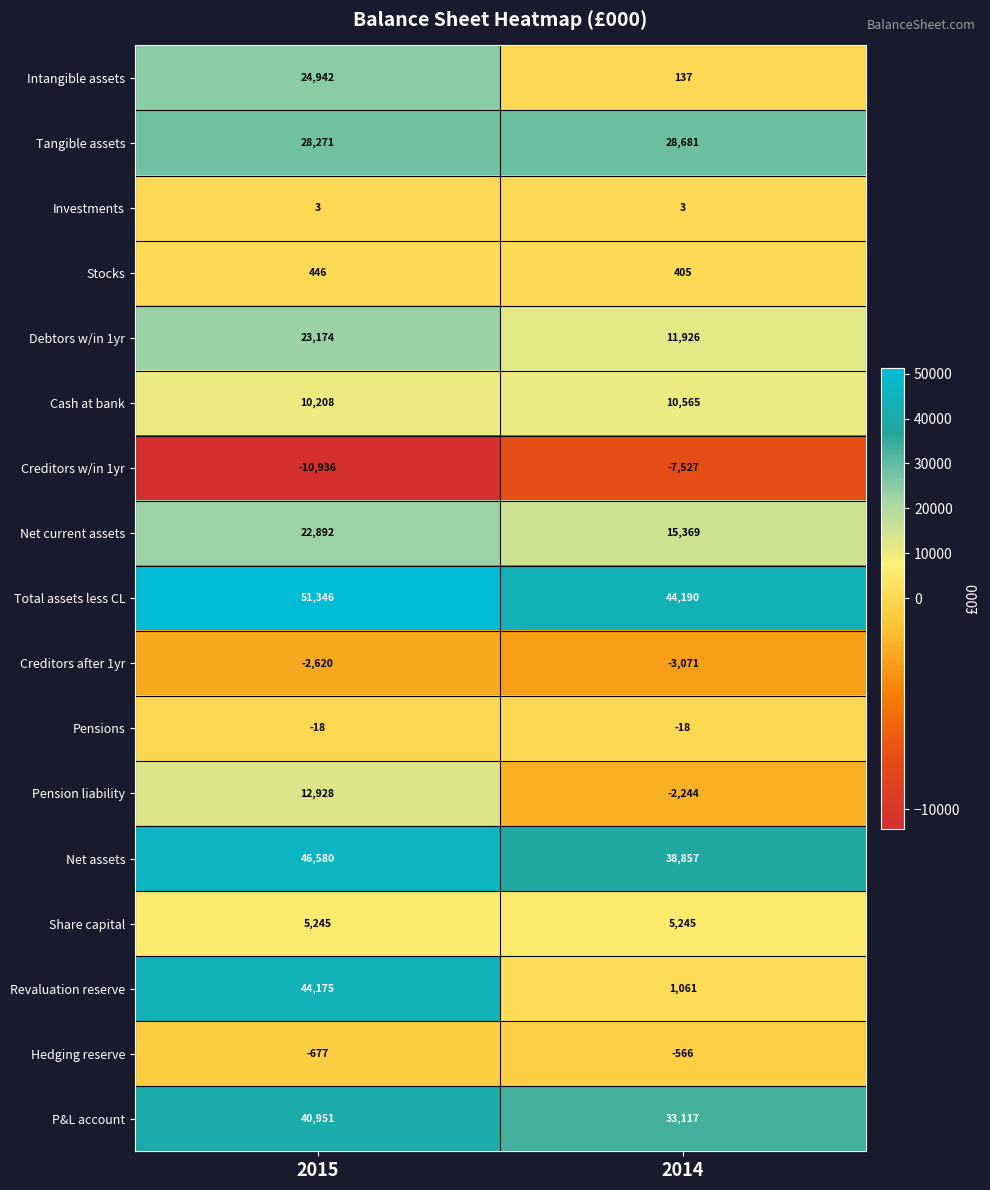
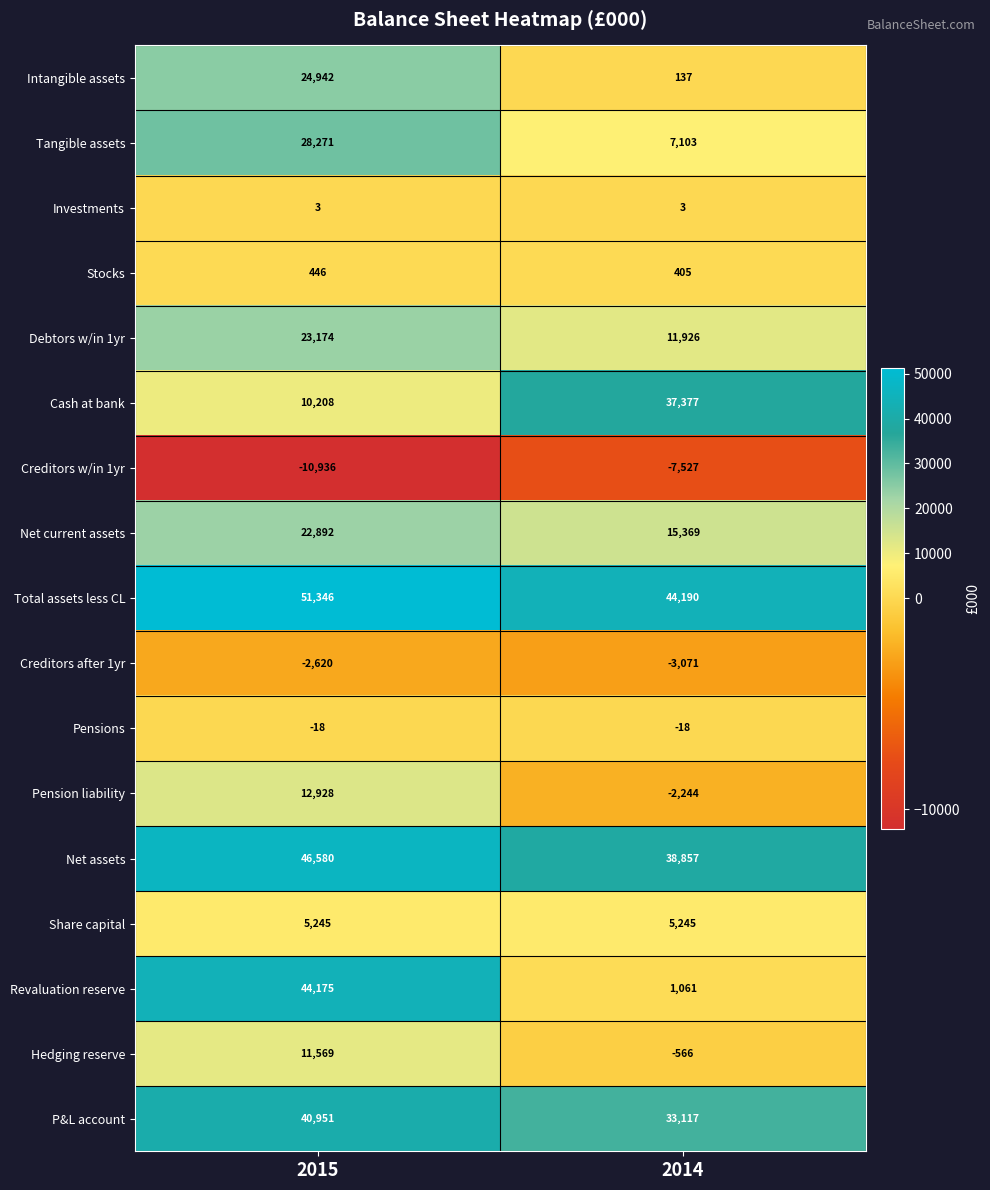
  {
    "Intangible assets": {
      "2015": "24,942",
      "2014": "137"
    },
    "Tangible assets": {
      "2015": "28,271",
-     "2014": "28,681"
+     "2014": "7,103"
    },
    "Investments": {
      "2015": "3",
      "2014": "3"
    },
    "Stocks": {
      "2015": "446",
      "2014": "405"
    },
    "Debtors w/in 1yr": {
      "2015": "23,174",
      "2014": "11,926"
    },
    "Cash at bank": {
      "2015": "10,208",
-     "2014": "10,565"
+     "2014": "37,377"
    },
    "Creditors w/in 1yr": {
      "2015": "-10,936",
      "2014": "-7,527"
    },
    "Net current assets": {
      "2015": "22,892",
      "2014": "15,369"
    },
    "Total assets less CL": {
      "2015": "51,346",
      "2014": "44,190"
    },
    "Creditors after 1yr": {
      "2015": "-2,620",
      "2014": "-3,071"
    },
    "Pensions": {
      "2015": "-18",
      "2014": "-18"
    },
    "Pension liability": {
      "2015": "12,928",
      "2014": "-2,244"
    },
    "Net assets": {
      "2015": "46,580",
      "2014": "38,857"
    },
    "Share capital": {
      "2015": "5,245",
      "2014": "5,245"
    },
    "Revaluation reserve": {
      "2015": "44,175",
      "2014": "1,061"
    },
    "Hedging reserve": {
-     "2015": "-677",
+     "2015": "11,569",
      "2014": "-566"
    },
    "P&L account": {
      "2015": "40,951",
      "2014": "33,117"
    }
  }
